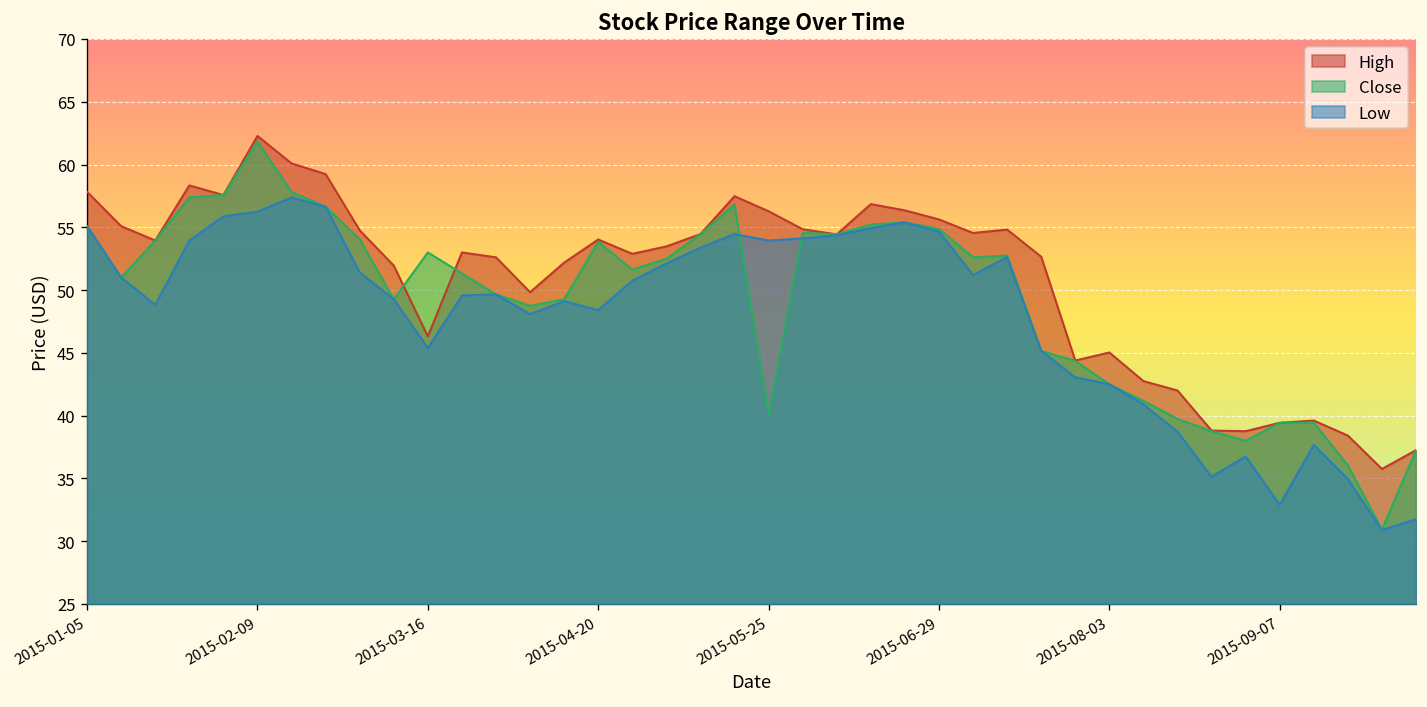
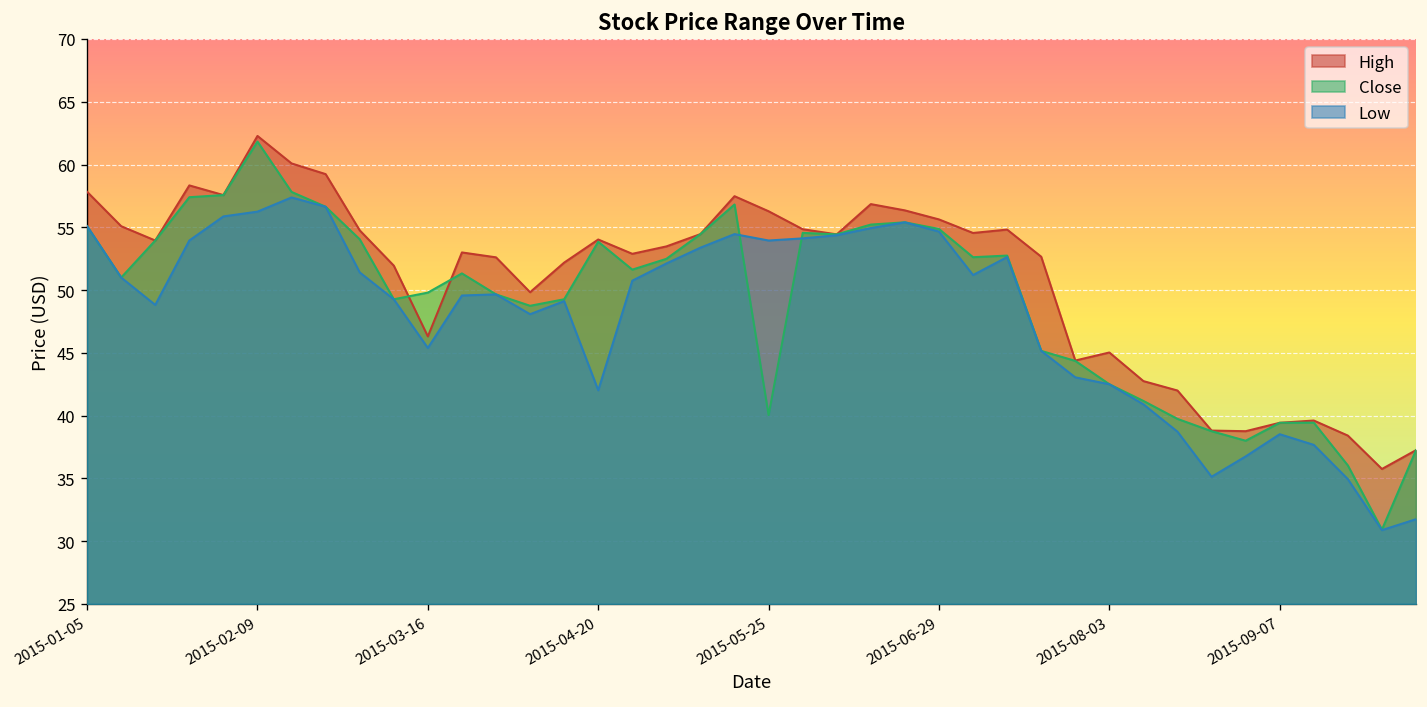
  {
    "High": {
      "2015-01-05": 57.8,
      "2015-02-09": 62.3,
      "2015-03-16": 46.3,
      "2015-05-25": 56.3,
      "2015-06-29": 55.6,
      "2015-08-03": 45.0
    },
    "Close": {
      "2015-02-09": 61.8,
-     "2015-03-16": 53.0,
+     "2015-03-16": 49.8,
      "2015-05-25": 40.0
    },
    "Low": {
      "2015-02-09": 56.3,
      "2015-03-16": 45.4,
-     "2015-04-20": 48.4,
+     "2015-04-20": 42.0,
      "2015-05-25": 54.0,
-     "2015-09-07": 32.9
+     "2015-09-07": 38.5
    }
  }
